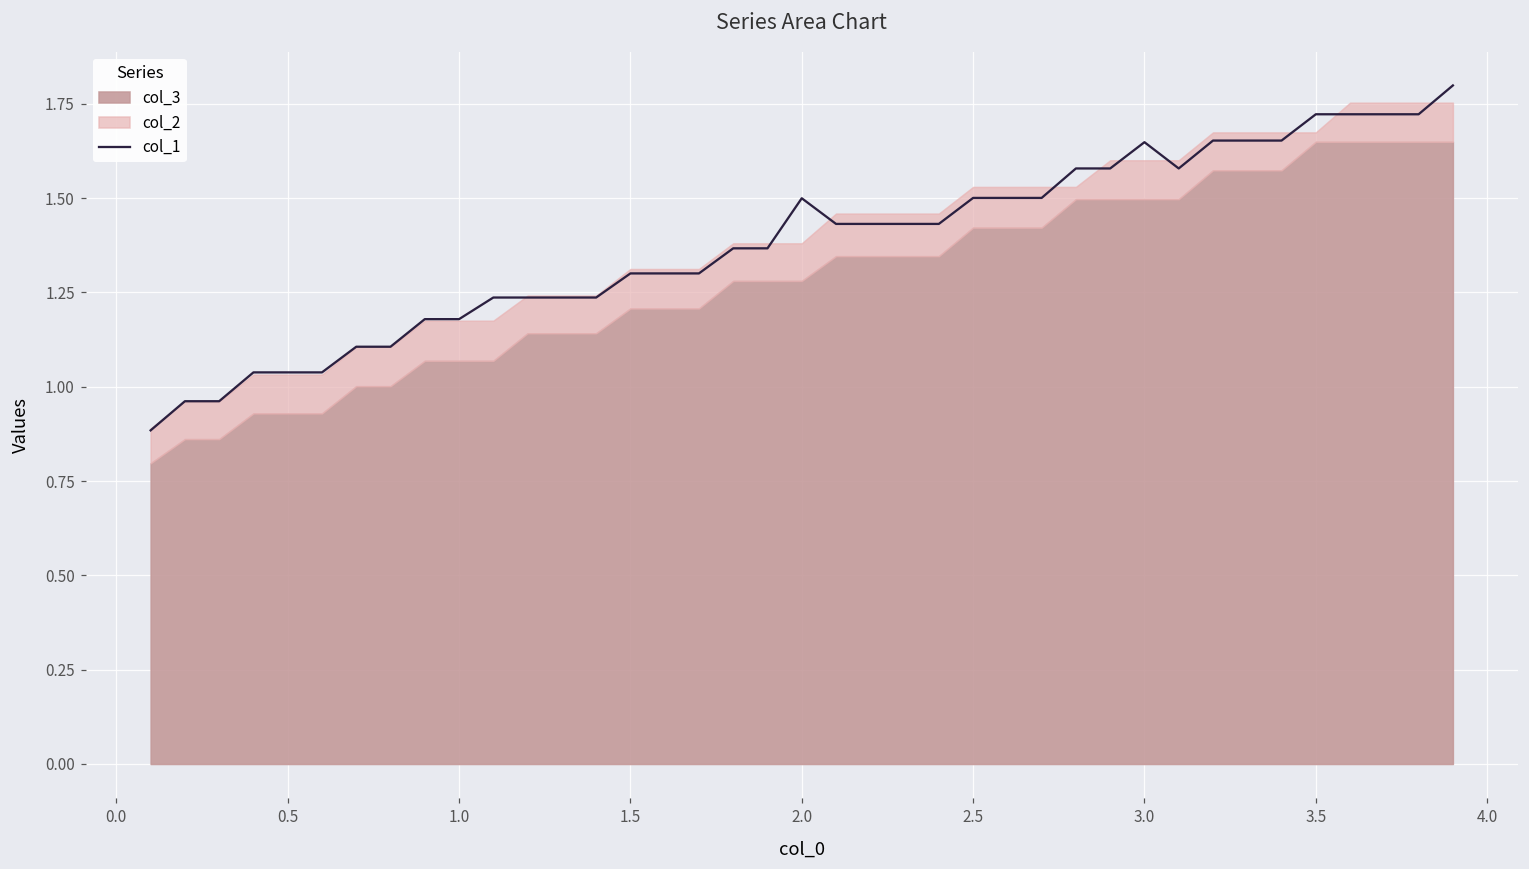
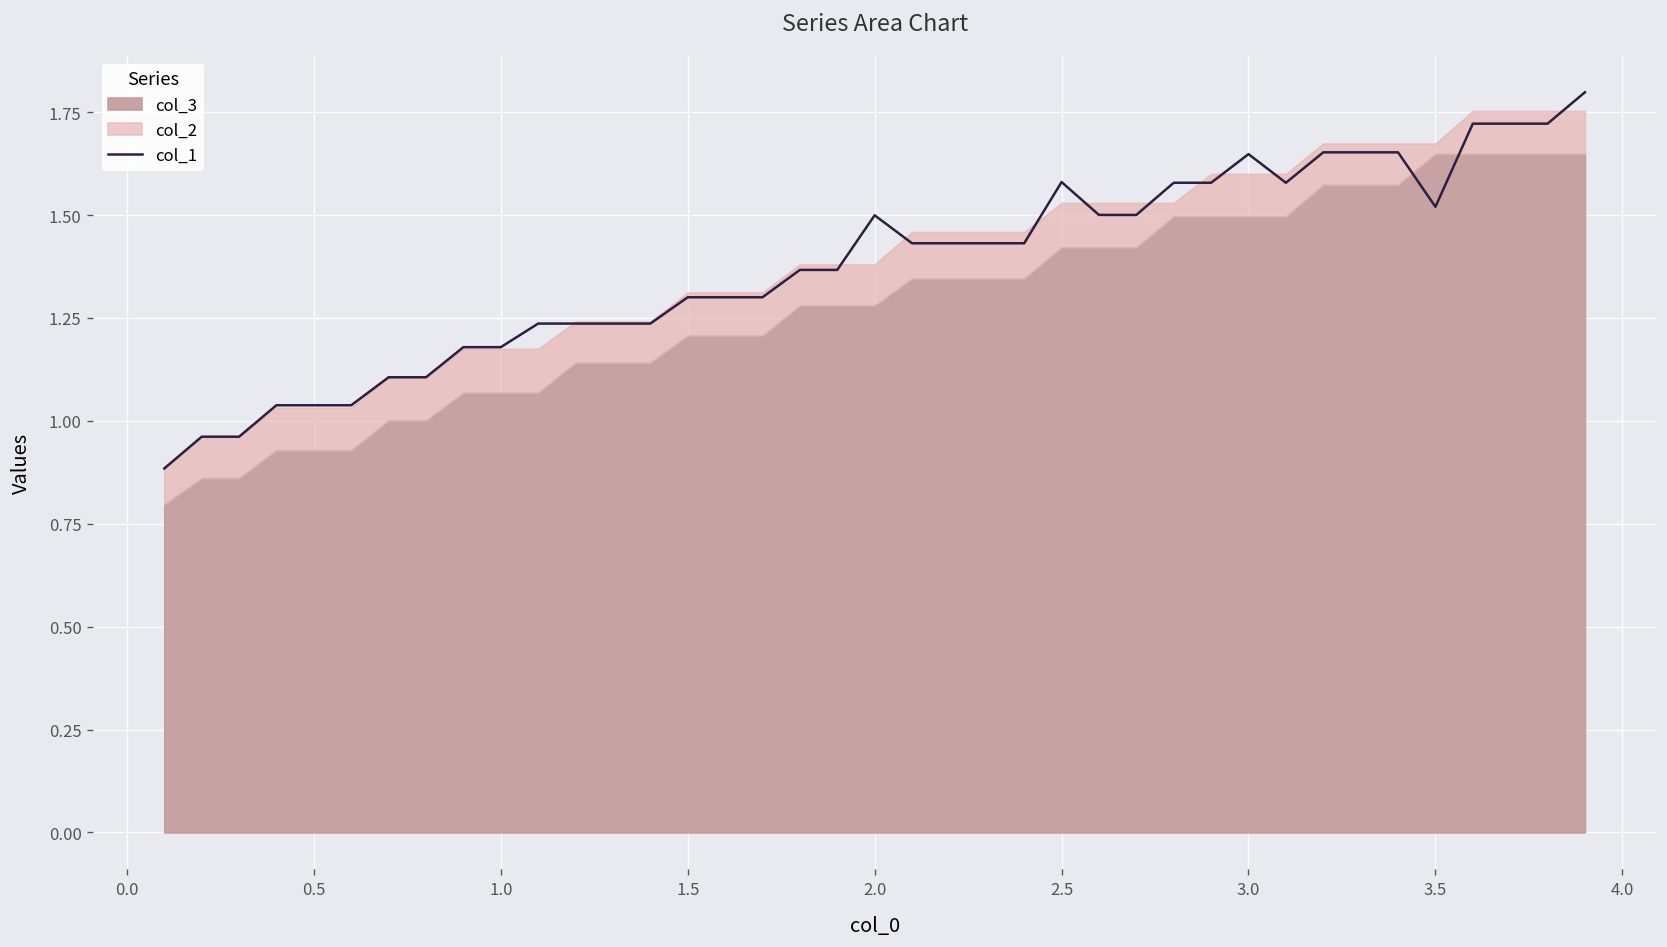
  {
    "col_1": {
      "1.5": 1.30,
      "2.0": 1.50,
-     "2.5": 1.50,
+     "2.5": 1.58,
      "3.0": 1.65,
-     "3.5": 1.72
+     "3.5": 1.52
    }
  }
